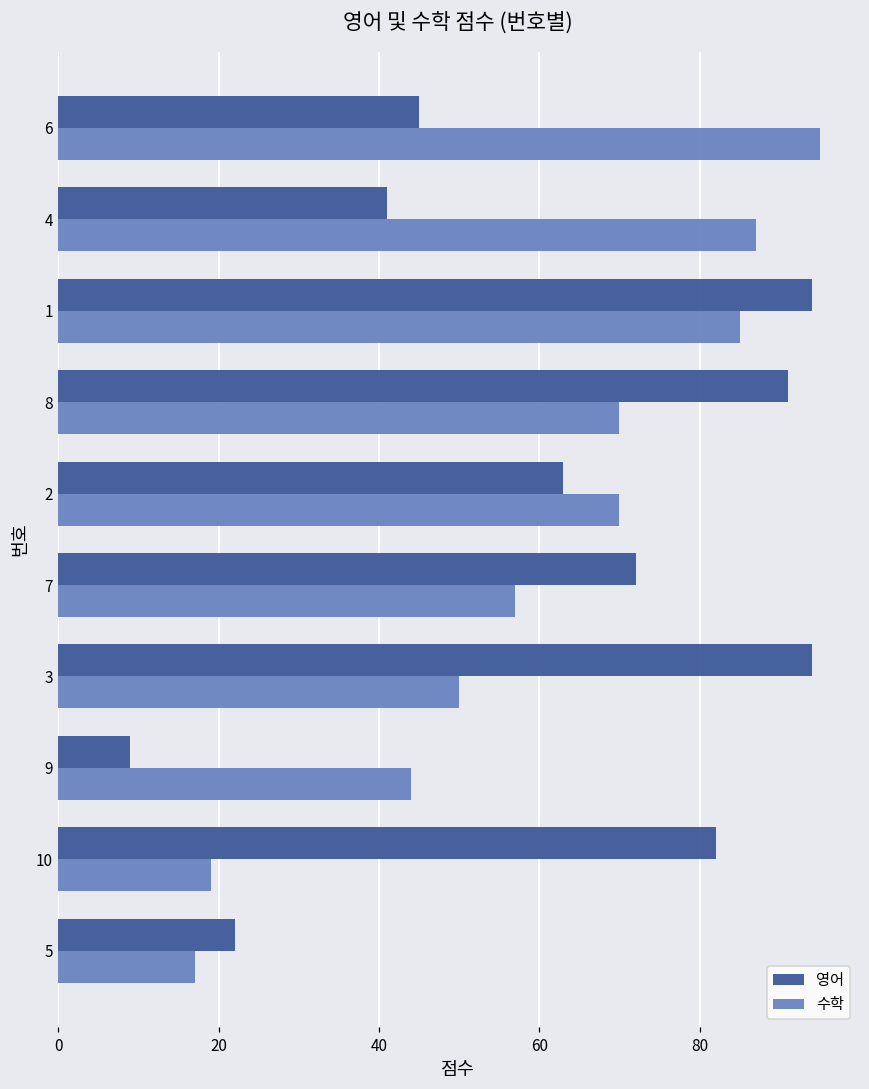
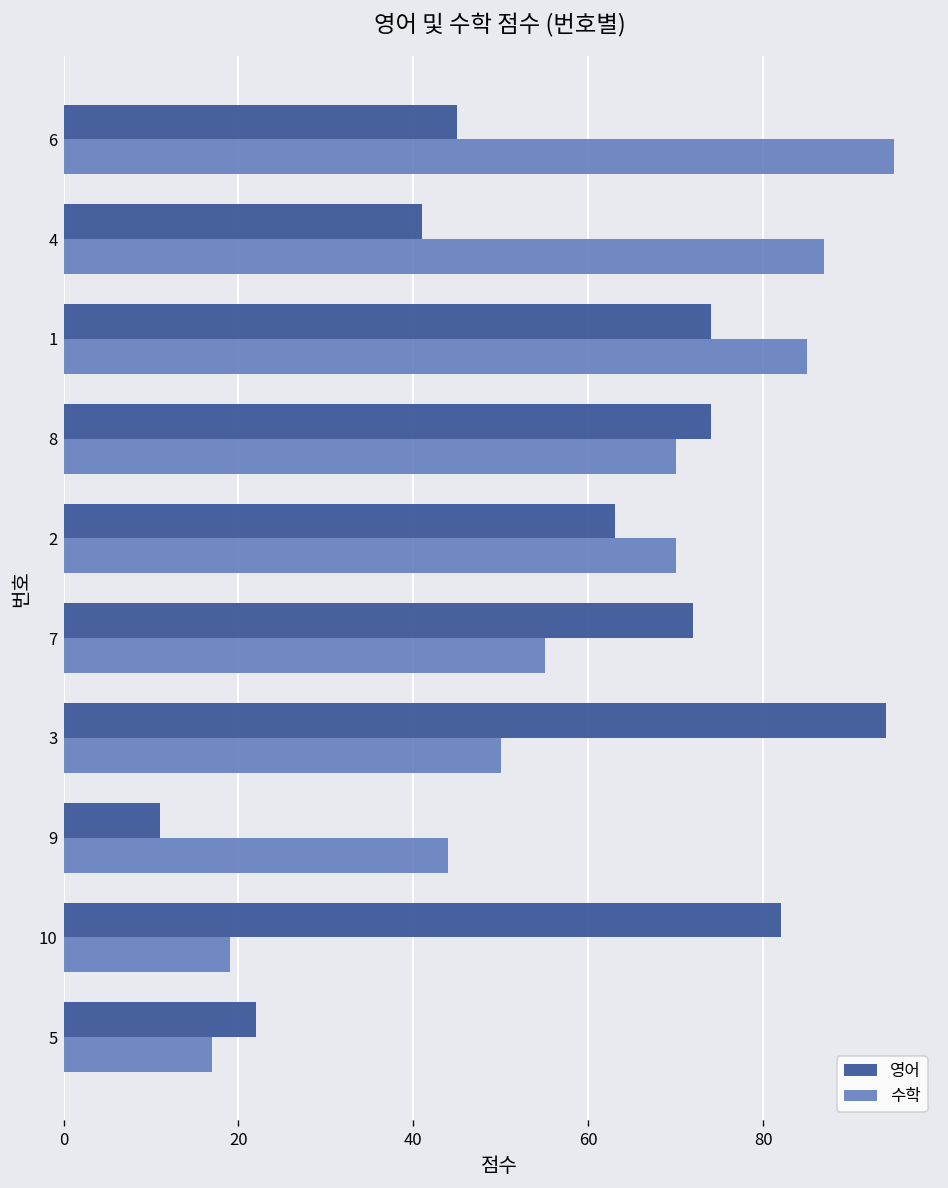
  {
    "영어": {
      "6": 45,
      "4": 41,
-     "1": 94,
-     "8": 91,
+     "1": 74,
+     "8": 74,
      "2": 63,
      "7": 72,
      "3": 94,
-     "9": 9,
+     "9": 11,
      "10": 82,
      "5": 22
    },
    "수학": {
      "6": 95,
      "4": 87,
      "1": 85,
      "8": 70,
      "2": 70,
-     "7": 57,
+     "7": 55,
      "3": 50,
      "9": 44,
      "10": 19,
      "5": 17
    }
  }
